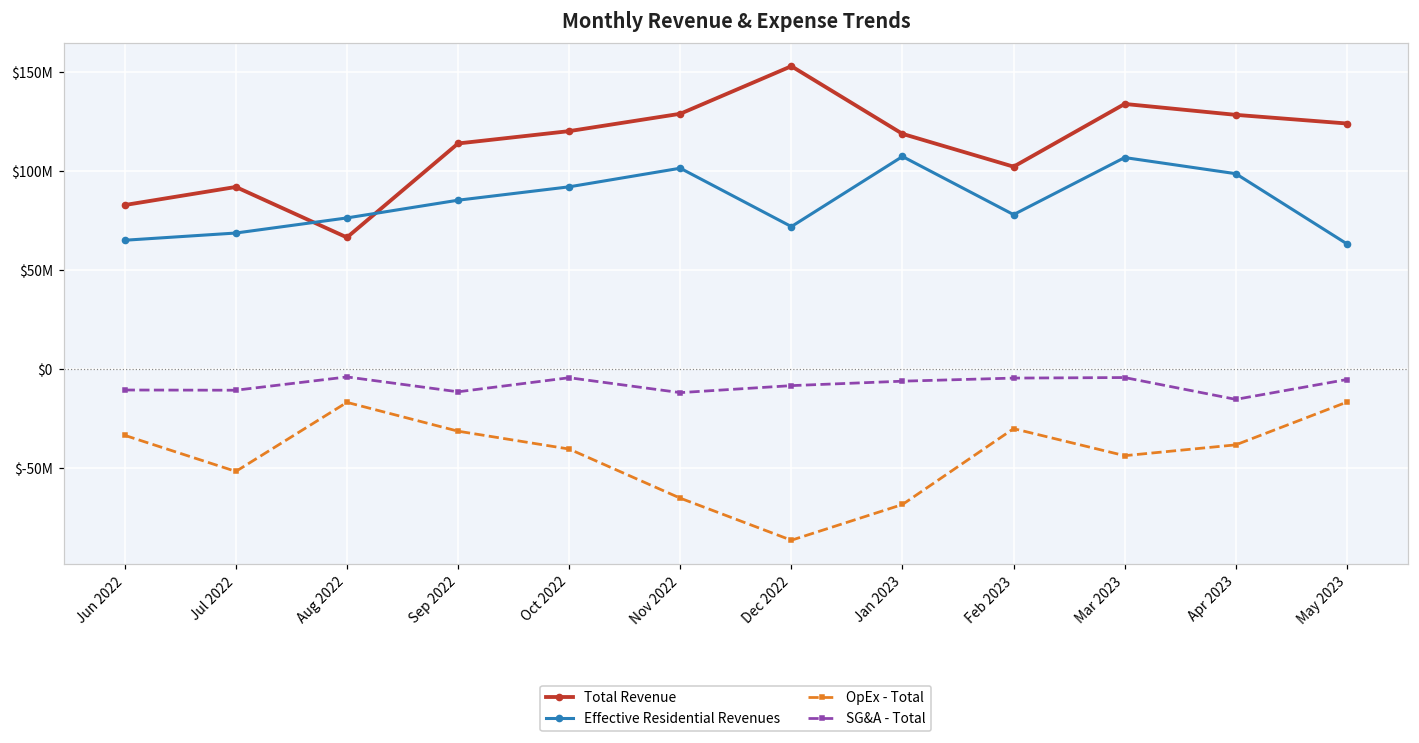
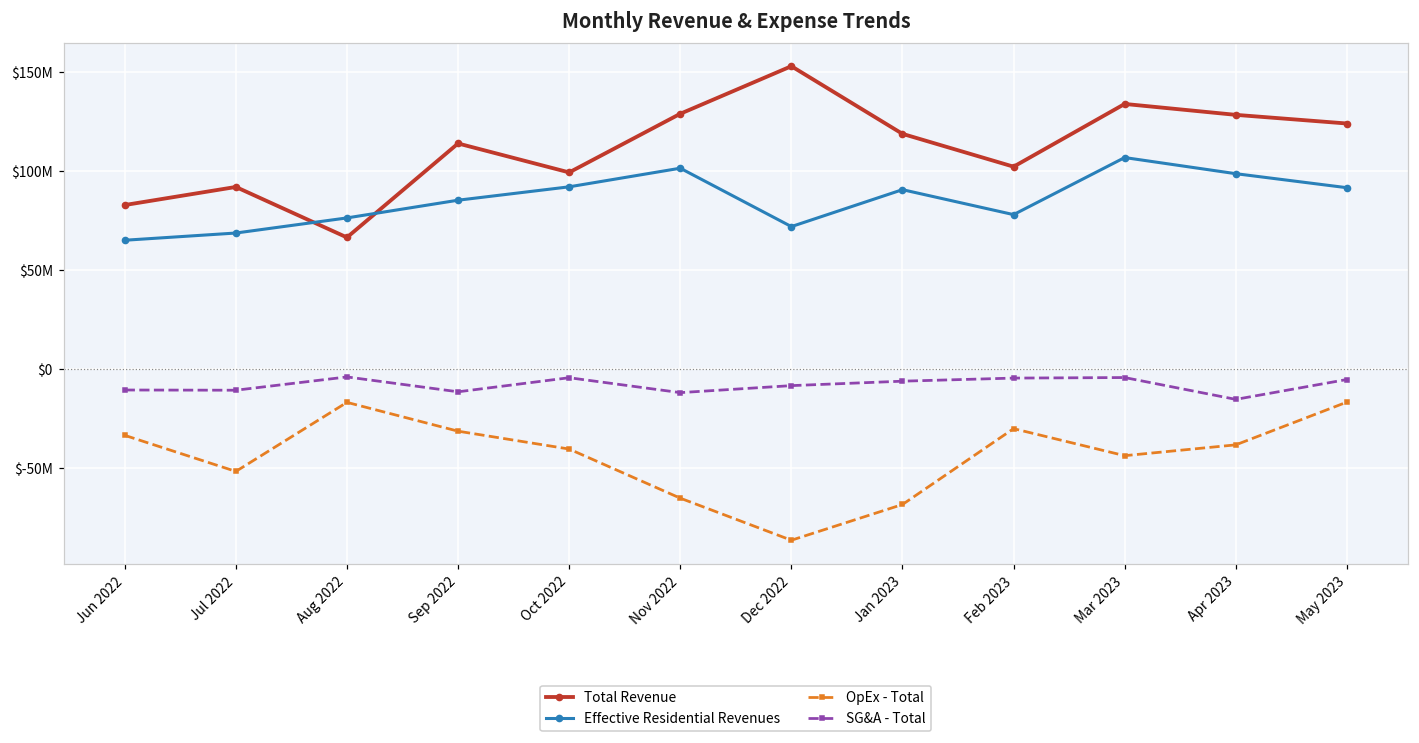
  {
    "Total Revenue": {
      "Jun 2022": "$83000000",
      "Jul 2022": "$92000000",
      "Aug 2022": "$67000000",
      "Sep 2022": "$114000000",
-     "Oct 2022": "$120000000",
+     "Oct 2022": "$99000000",
      "Nov 2022": "$129000000",
      "Dec 2022": "$153000000",
      "Jan 2023": "$119000000",
      "Feb 2023": "$102000000",
      "Mar 2023": "$134000000",
      "Apr 2023": "$128000000",
      "May 2023": "$124000000"
    },
    "Effective Residential Revenues": {
      "Jun 2022": "$65000000",
      "Jul 2022": "$69000000",
      "Aug 2022": "$76000000",
      "Sep 2022": "$85000000",
      "Oct 2022": "$92000000",
      "Nov 2022": "$101000000",
      "Dec 2022": "$72000000",
-     "Jan 2023": "$107000000",
+     "Jan 2023": "$91000000",
      "Feb 2023": "$78000000",
      "Mar 2023": "$107000000",
      "Apr 2023": "$99000000",
-     "May 2023": "$63000000"
+     "May 2023": "$92000000"
    },
    "OpEx - Total": {
      "Jun 2022": "$-33000000",
      "Jul 2022": "$-51000000",
      "Aug 2022": "$-17000000",
      "Sep 2022": "$-31000000",
      "Oct 2022": "$-40000000",
      "Nov 2022": "$-65000000",
      "Dec 2022": "$-86000000",
      "Jan 2023": "$-68000000",
      "Feb 2023": "$-30000000",
      "Mar 2023": "$-44000000",
      "Apr 2023": "$-38000000",
      "May 2023": "$-17000000"
    },
    "SG&A - Total": {
      "Jun 2022": "$-10000000",
      "Jul 2022": "$-11000000",
      "Aug 2022": "$-4000000",
      "Sep 2022": "$-11000000",
      "Oct 2022": "$-4000000",
      "Nov 2022": "$-12000000",
      "Dec 2022": "$-8000000",
      "Jan 2023": "$-6000000",
      "Feb 2023": "$-4000000",
      "Mar 2023": "$-4000000",
      "Apr 2023": "$-15000000",
      "May 2023": "$-5000000"
    }
  }
